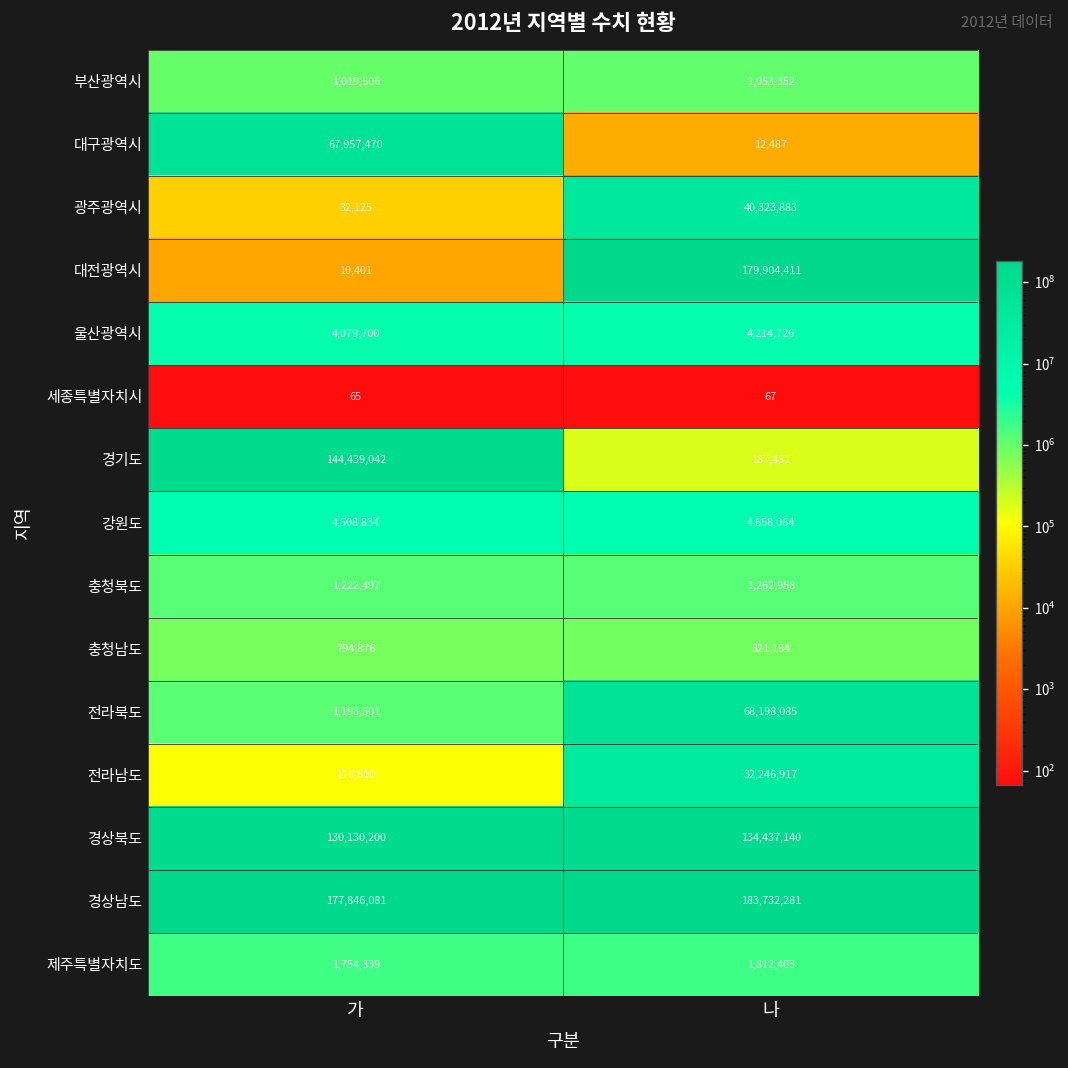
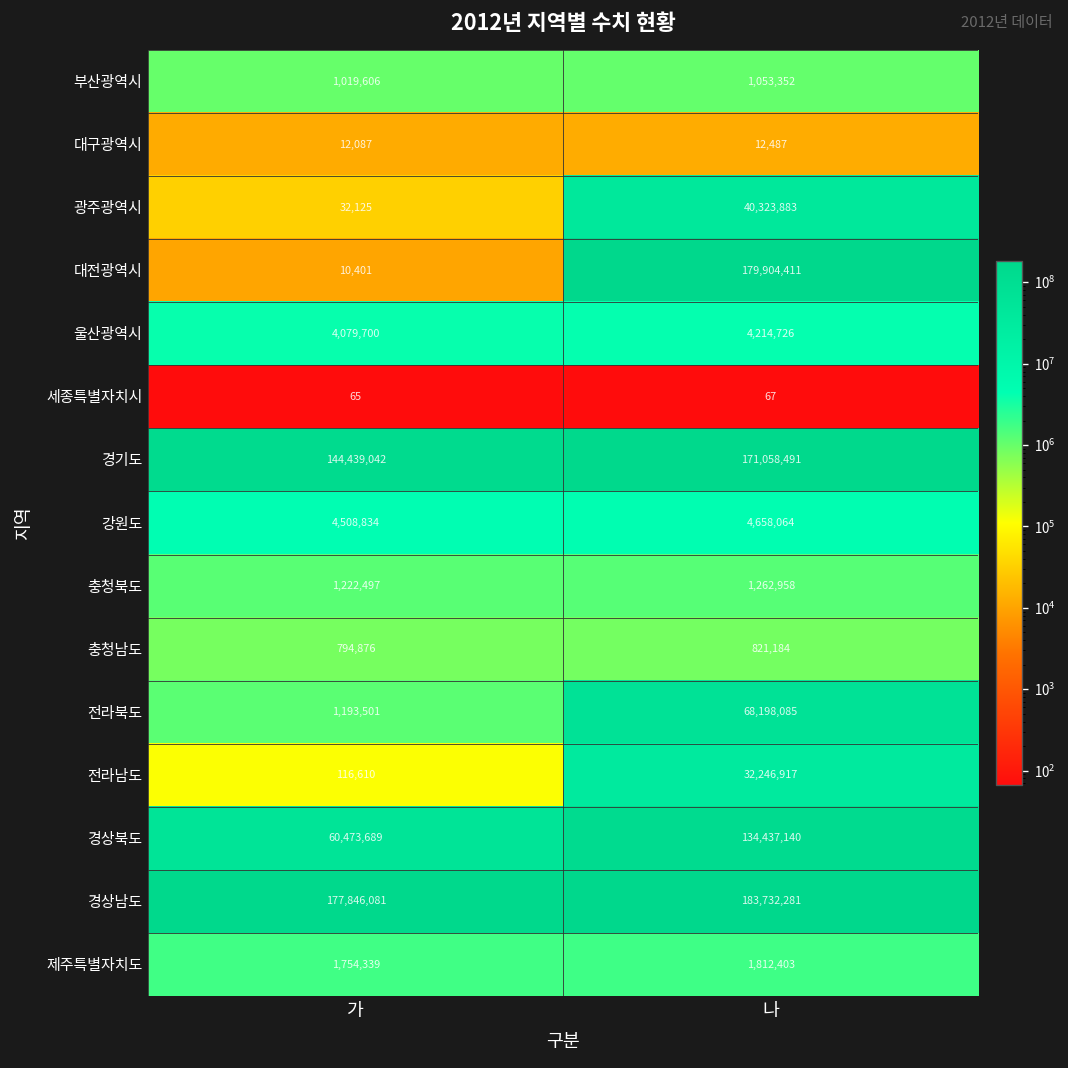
  {
    "부산광역시": {
      "가": "1,019,606",
      "나": "1,053,352"
    },
    "대구광역시": {
-     "가": "67,957,470",
+     "가": "12,087",
      "나": "12,487"
    },
    "광주광역시": {
      "가": "32,125",
      "나": "40,323,883"
    },
    "대전광역시": {
      "가": "10,401",
      "나": "179,904,411"
    },
    "울산광역시": {
      "가": "4,079,700",
      "나": "4,214,726"
    },
    "세종특별자치시": {
      "가": "65",
      "나": "67"
    },
    "경기도": {
      "가": "144,439,042",
-     "나": "187,451"
+     "나": "171,058,491"
    },
    "강원도": {
      "가": "4,508,834",
      "나": "4,658,064"
    },
    "충청북도": {
      "가": "1,222,497",
      "나": "1,262,958"
    },
    "충청남도": {
      "가": "794,876",
      "나": "821,184"
    },
    "전라북도": {
      "가": "1,193,501",
      "나": "68,198,085"
    },
    "전라남도": {
      "가": "116,610",
      "나": "32,246,917"
    },
    "경상북도": {
-     "가": "130,130,200",
+     "가": "60,473,689",
      "나": "134,437,140"
    },
    "경상남도": {
      "가": "177,846,081",
      "나": "183,732,281"
    },
    "제주특별자치도": {
      "가": "1,754,339",
      "나": "1,812,403"
    }
  }
